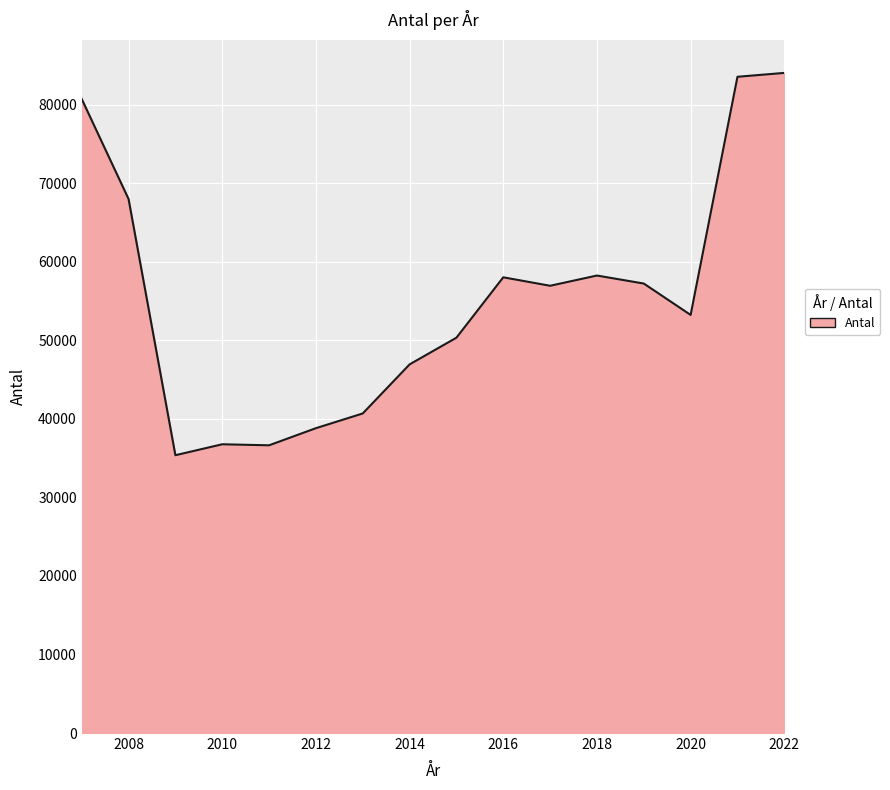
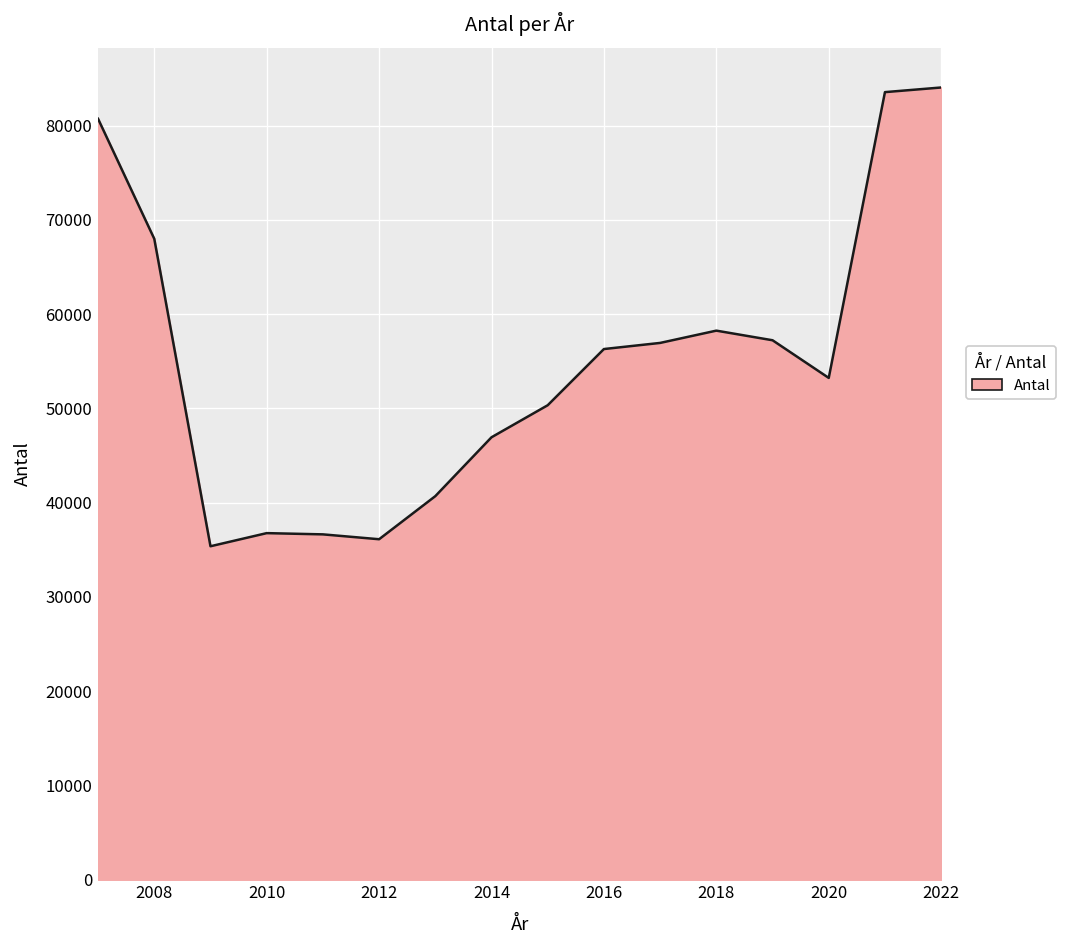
  {
    "2008": 68000,
    "2010": 37000,
-   "2012": 39000,
+   "2012": 36000,
    "2014": 47000,
-   "2016": 58000,
+   "2016": 56000,
    "2018": 58000,
    "2020": 53000,
    "2022": 84000
  }
